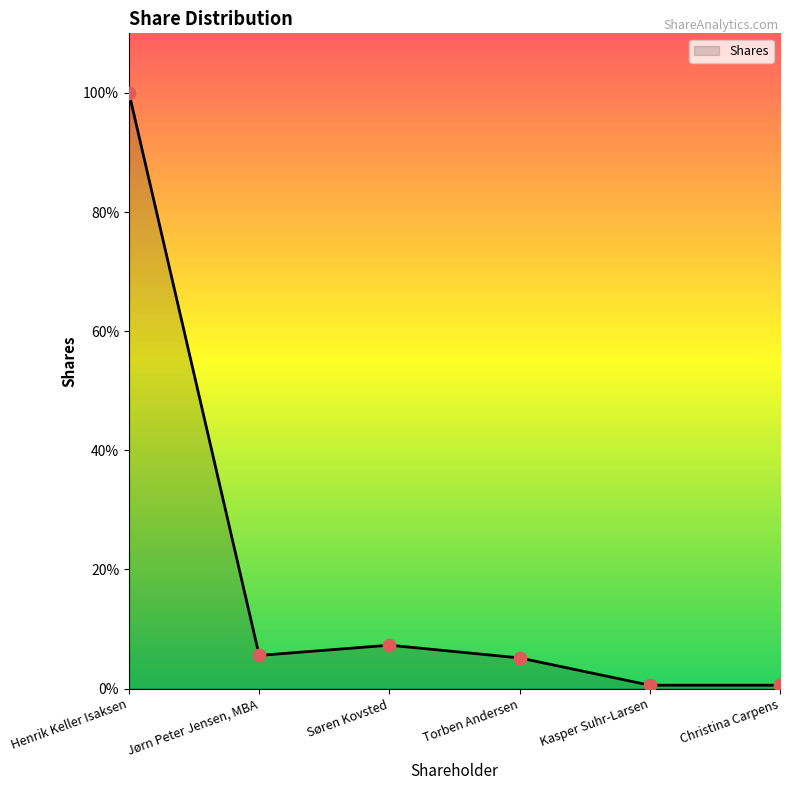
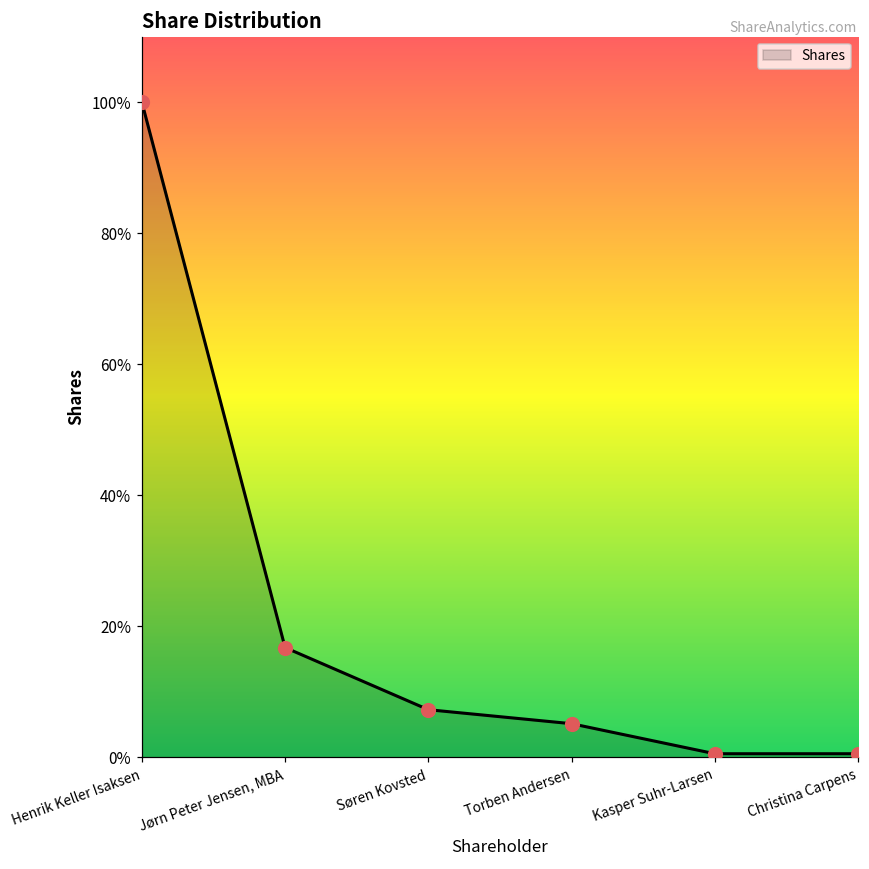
  {
    "Henrik Keller Isaksen": "100%",
-   "Jørn Peter Jensen, MBA": "6%",
+   "Jørn Peter Jensen, MBA": "17%",
    "Søren Kovsted": "7%",
    "Torben Andersen": "5%",
    "Kasper Suhr-Larsen": "1%",
    "Christina Carpens": "1%"
  }
